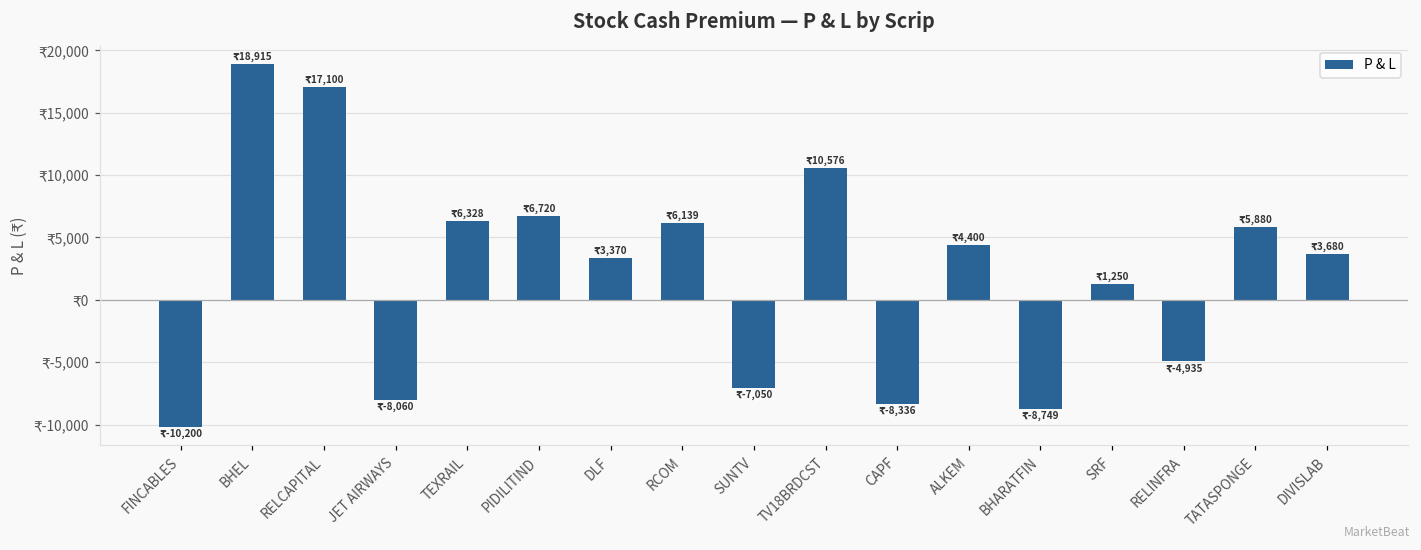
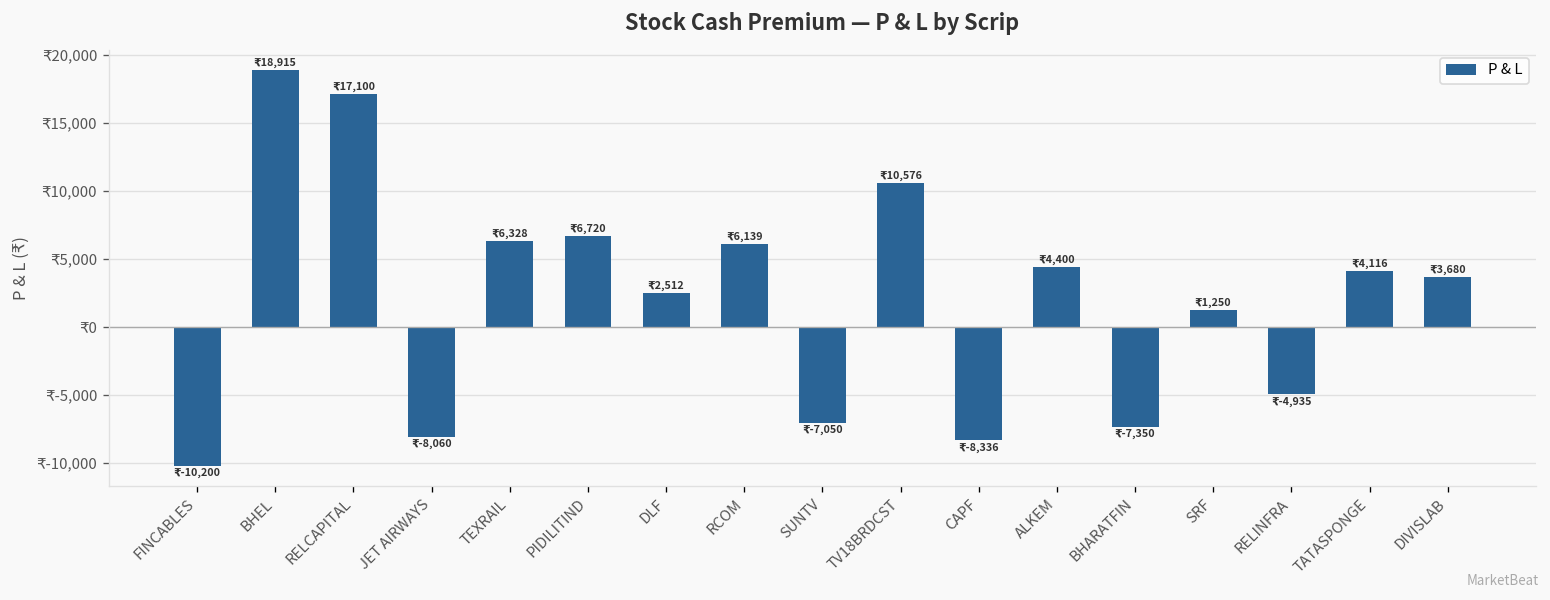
  {
    "FINCABLES": "-10,200",
    "BHEL": "18,915",
    "RELCAPITAL": "17,100",
    "JET AIRWAYS": "-8,060",
    "TEXRAIL": "6,328",
    "PIDILITIND": "6,720",
-   "DLF": "3,370",
+   "DLF": "2,512",
    "RCOM": "6,139",
    "SUNTV": "-7,050",
    "TV18BRDCST": "10,576",
    "CAPF": "-8,336",
    "ALKEM": "4,400",
-   "BHARATFIN": "-8,749",
+   "BHARATFIN": "-7,350",
    "SRF": "1,250",
    "RELINFRA": "-4,935",
-   "TATASPONGE": "5,880",
+   "TATASPONGE": "4,116",
    "DIVISLAB": "3,680"
  }
